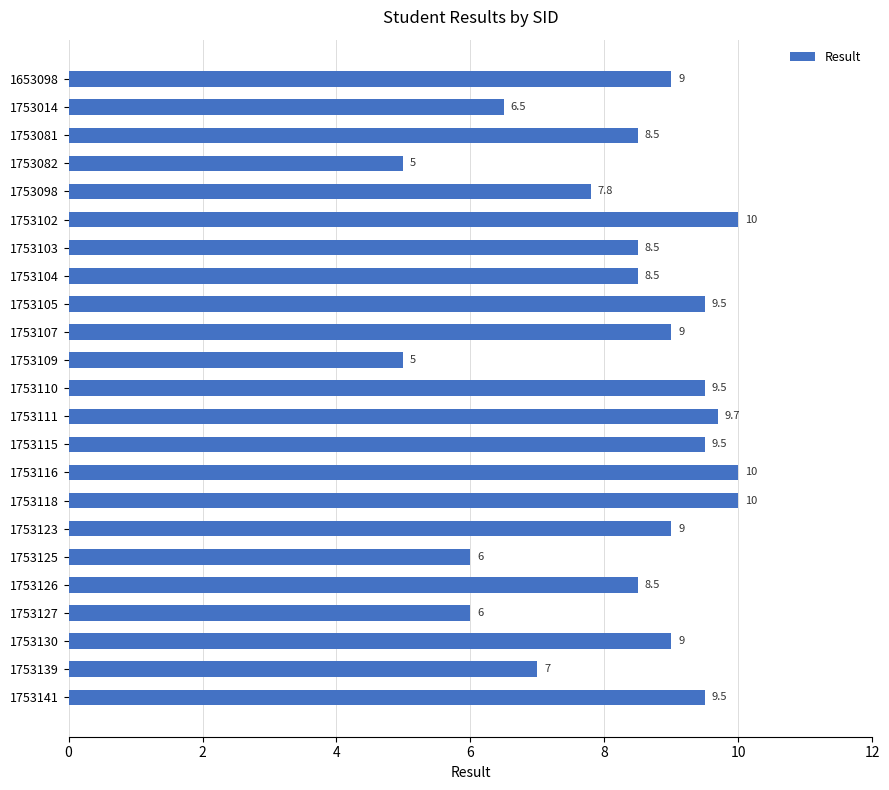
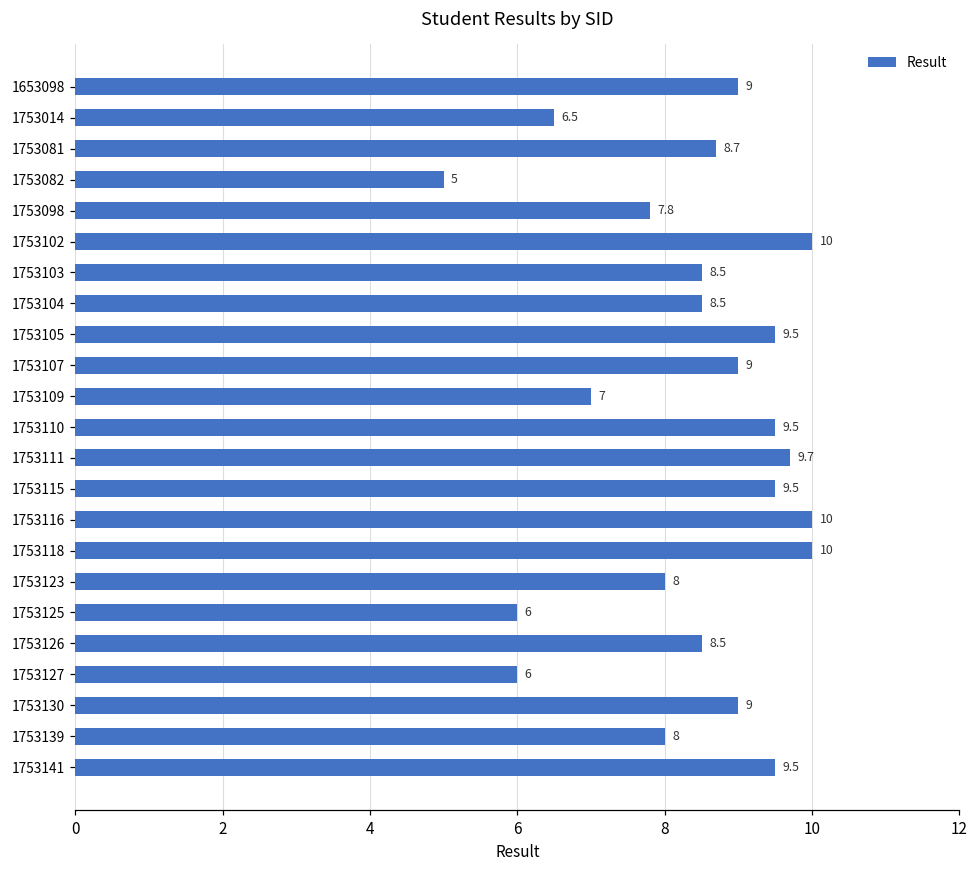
  {
    "1653098": 9,
    "1753014": 6.5,
-   "1753081": 8.5,
+   "1753081": 8.7,
    "1753082": 5,
    "1753098": 7.8,
    "1753102": 10,
    "1753103": 8.5,
    "1753104": 8.5,
    "1753105": 9.5,
    "1753107": 9,
-   "1753109": 5,
+   "1753109": 7,
    "1753110": 9.5,
    "1753111": 9.7,
    "1753115": 9.5,
    "1753116": 10,
    "1753118": 10,
-   "1753123": 9,
+   "1753123": 8,
    "1753125": 6,
    "1753126": 8.5,
    "1753127": 6,
    "1753130": 9,
-   "1753139": 7,
+   "1753139": 8,
    "1753141": 9.5
  }
